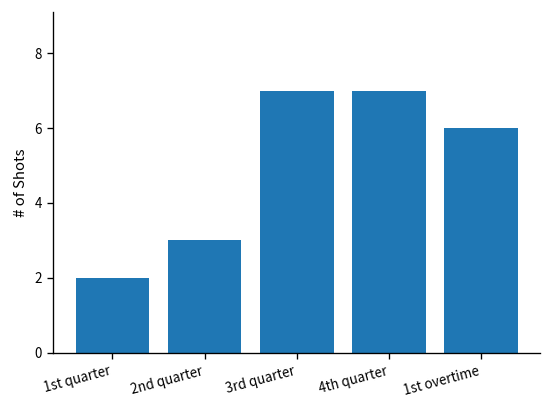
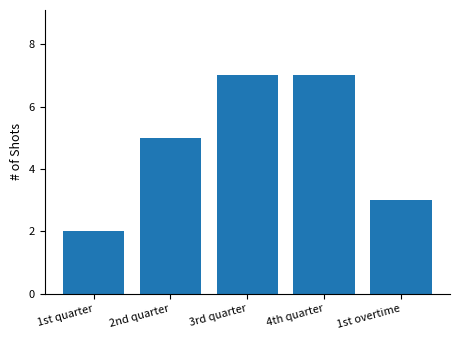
  {
    "1st quarter": 2,
-   "2nd quarter": 3,
+   "2nd quarter": 5,
    "3rd quarter": 7,
    "4th quarter": 7,
-   "1st overtime": 6
+   "1st overtime": 3
  }
